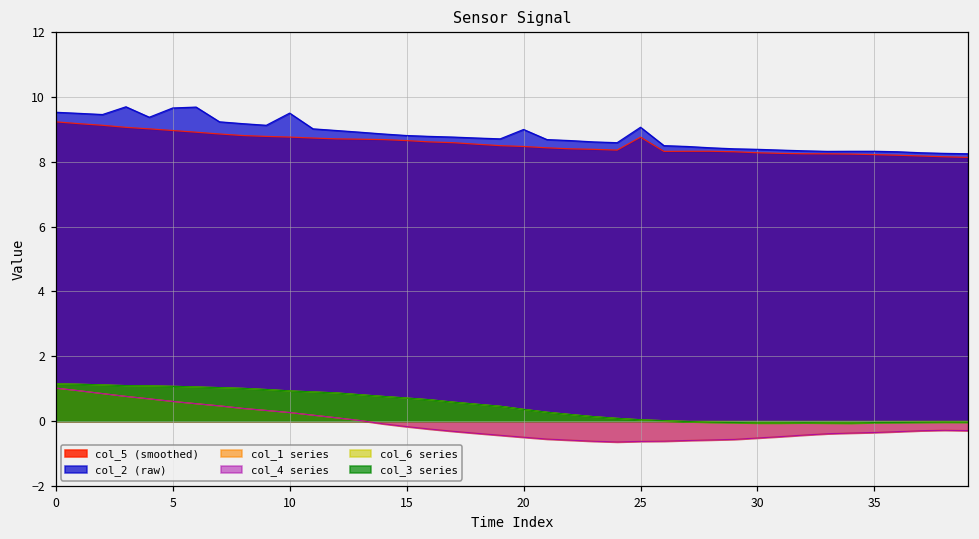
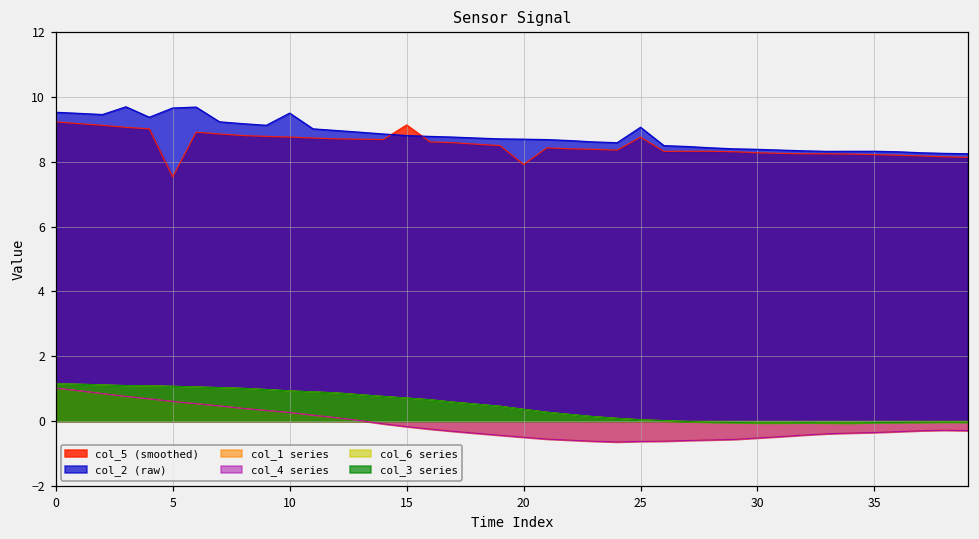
  {
    "col_5 (smoothed)": {
      "0": 9.2,
-     "5": 9.0,
+     "5": 7.5,
      "10": 8.8,
-     "15": 8.7,
-     "20": 8.5,
+     "15": 9.1,
+     "20": 7.9,
      "25": 8.8,
      "30": 8.3,
      "35": 8.2
    },
    "col_2 (raw)": {
      "0": 9.5,
      "5": 9.7,
      "10": 9.5,
      "15": 8.8,
-     "20": 9.0,
+     "20": 8.7,
      "25": 9.1,
      "30": 8.4,
      "35": 8.3
    }
  }
